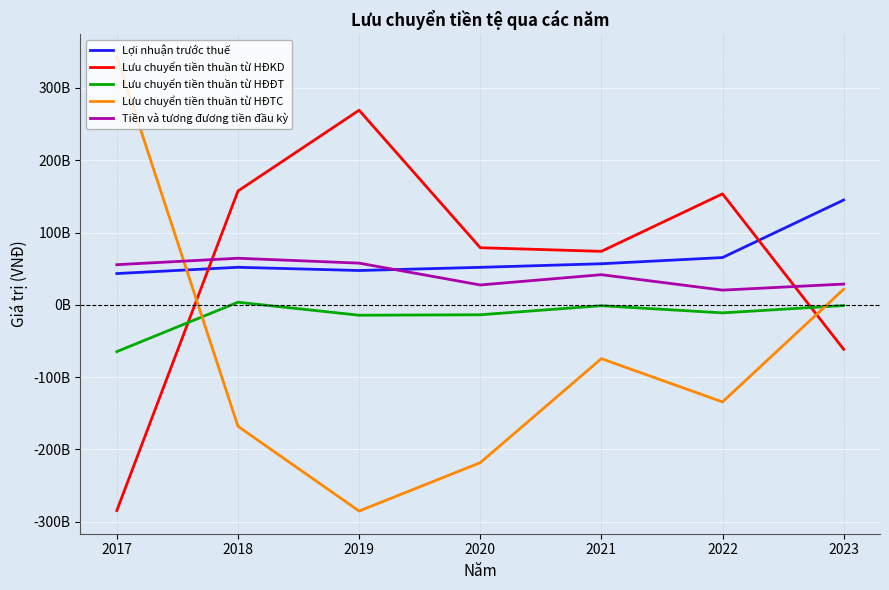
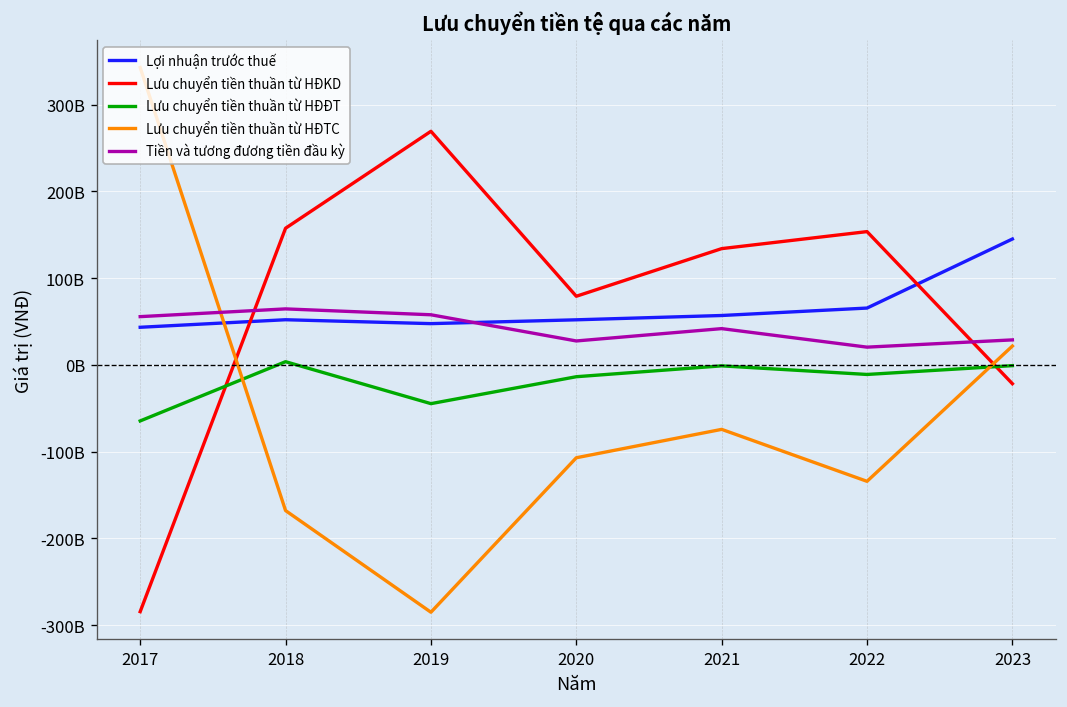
  {
    "Lợi nhuận trước thuế": {
      "2017": 40000000000,
      "2018": 50000000000,
      "2019": 50000000000,
      "2020": 50000000000,
      "2021": 60000000000,
      "2022": 70000000000,
      "2023": 150000000000
    },
    "Lưu chuyển tiền thuần từ HĐKD": {
      "2017": -280000000000,
      "2018": 160000000000,
      "2019": 270000000000,
      "2020": 80000000000,
-     "2021": 70000000000,
+     "2021": 130000000000,
      "2022": 150000000000,
-     "2023": -60000000000
+     "2023": -20000000000
    },
    "Lưu chuyển tiền thuần từ HĐĐT": {
      "2017": -60000000000,
      "2018": 0,
-     "2019": -10000000000,
+     "2019": -40000000000,
      "2020": -10000000000,
      "2021": 0,
      "2022": -10000000000,
      "2023": 0
    },
    "Lưu chuyển tiền thuần từ HĐTC": {
      "2018": -170000000000,
      "2019": -290000000000,
-     "2020": -220000000000,
+     "2020": -110000000000,
      "2021": -70000000000,
      "2022": -130000000000,
      "2023": 20000000000
    },
    "Tiền và tương đương tiền đầu kỳ": {
      "2017": 60000000000,
      "2018": 60000000000,
      "2019": 60000000000,
      "2020": 30000000000,
      "2021": 40000000000,
      "2022": 20000000000,
      "2023": 30000000000
    }
  }
